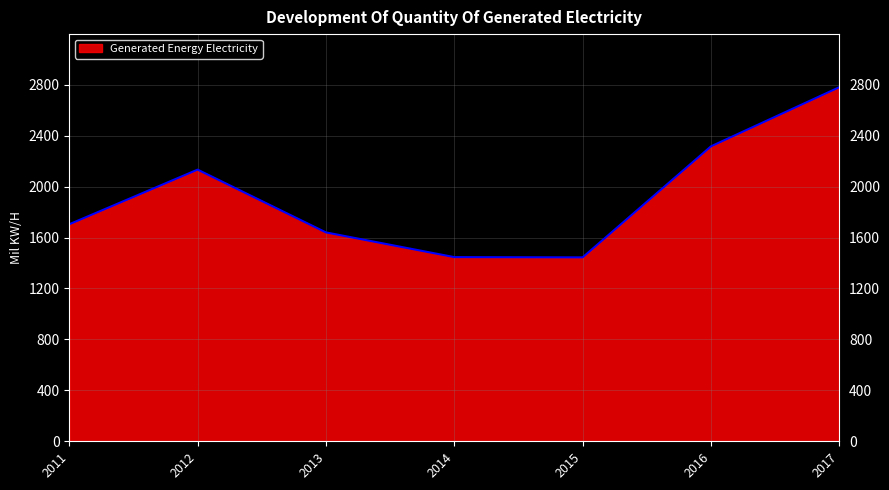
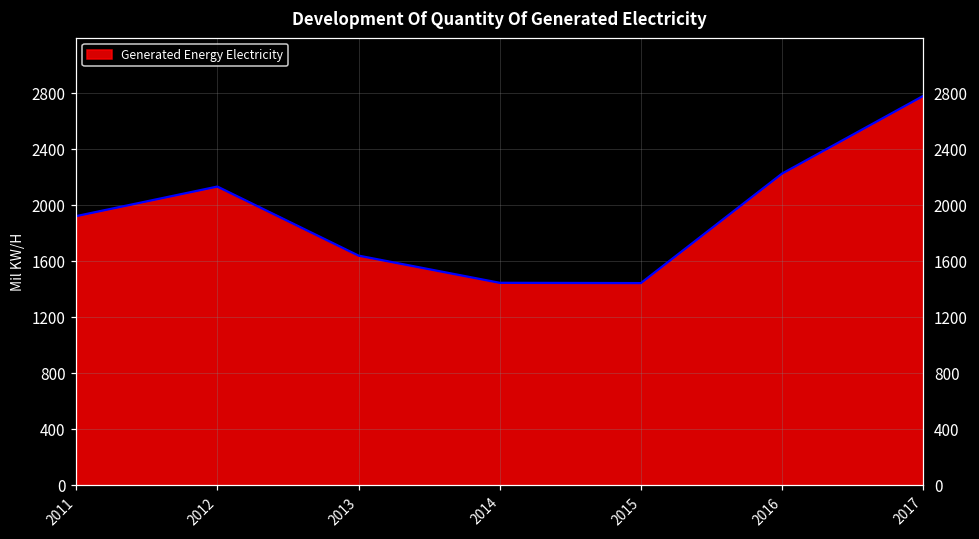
  {
-   "2011": 1700,
+   "2011": 1920,
    "2012": 2130,
    "2013": 1640,
    "2014": 1450,
    "2015": 1440,
-   "2016": 2320,
+   "2016": 2230,
    "2017": 2780
  }
